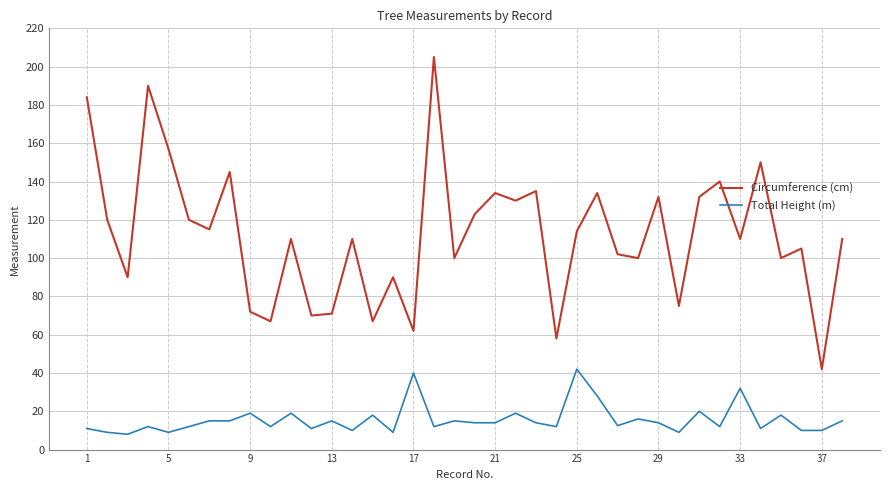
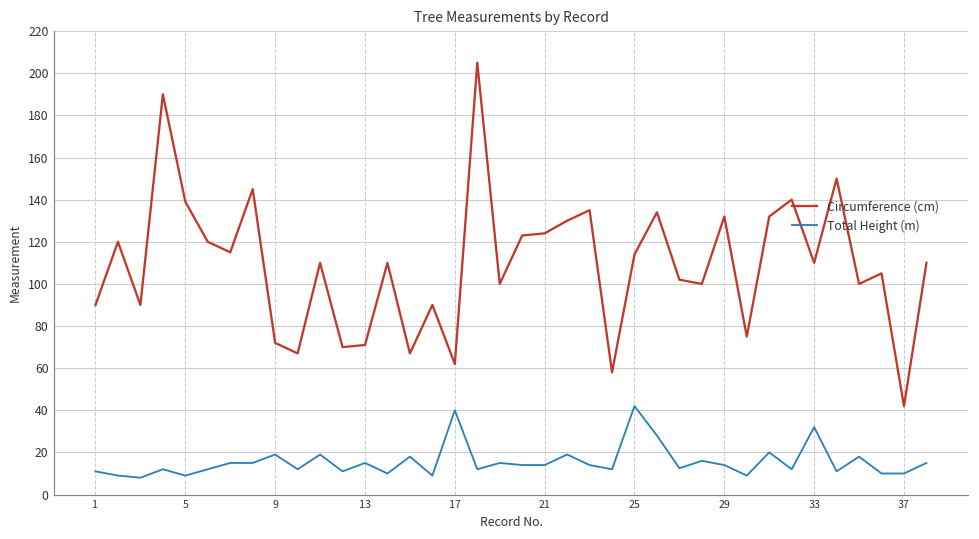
  {
    "Circumference (cm)": {
-     "1": 184,
-     "5": 157,
+     "1": 90,
+     "5": 139,
      "9": 72,
      "13": 71,
      "17": 62,
-     "21": 134,
+     "21": 124,
      "25": 114,
      "29": 132,
      "33": 110,
      "37": 42
    },
    "Total Height (m)": {
      "1": 11,
      "5": 9,
      "9": 19,
      "13": 15,
      "17": 40,
      "21": 14,
      "25": 42,
      "29": 14,
      "33": 32,
      "37": 10
    }
  }
